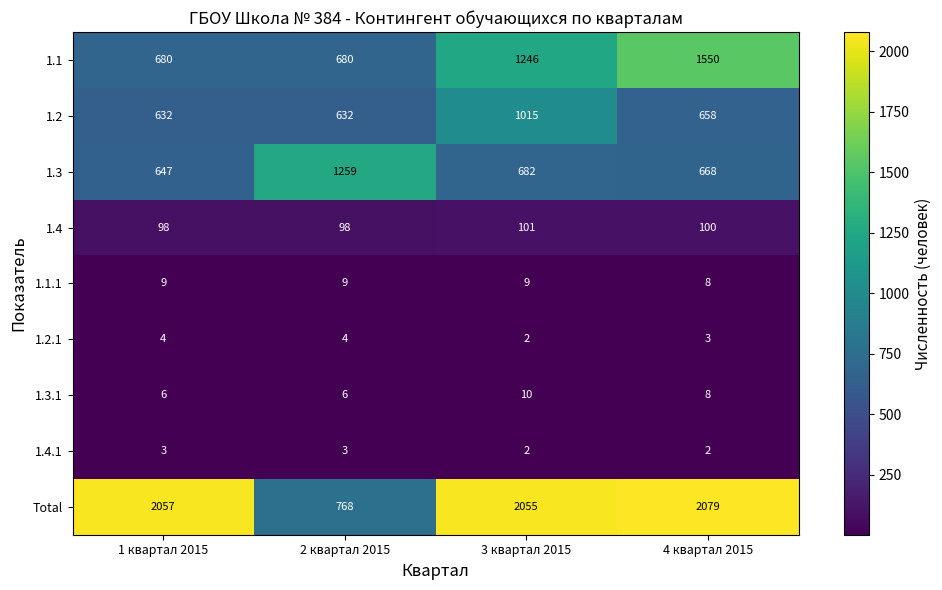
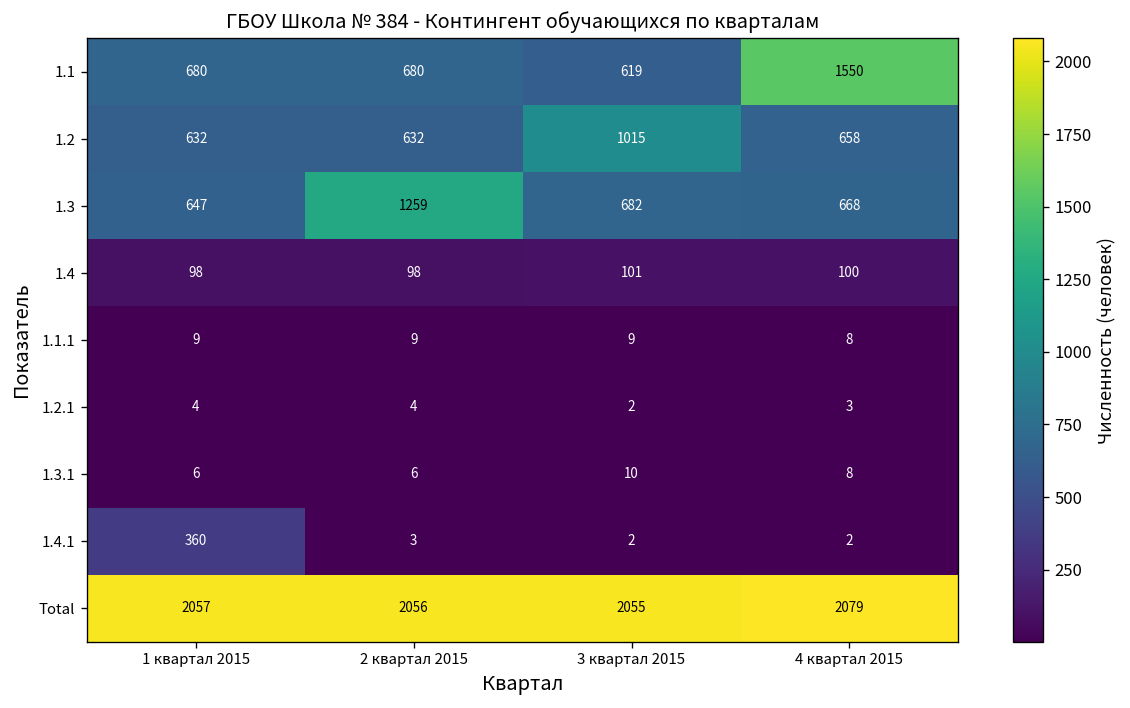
  {
    "1.1": {
      "1 квартал 2015": 680,
      "2 квартал 2015": 680,
-     "3 квартал 2015": 1246,
+     "3 квартал 2015": 619,
      "4 квартал 2015": 1550
    },
    "1.2": {
      "1 квартал 2015": 632,
      "2 квартал 2015": 632,
      "3 квартал 2015": 1015,
      "4 квартал 2015": 658
    },
    "1.3": {
      "1 квартал 2015": 647,
      "2 квартал 2015": 1259,
      "3 квартал 2015": 682,
      "4 квартал 2015": 668
    },
    "1.4": {
      "1 квартал 2015": 98,
      "2 квартал 2015": 98,
      "3 квартал 2015": 101,
      "4 квартал 2015": 100
    },
    "1.1.1": {
      "1 квартал 2015": 9,
      "2 квартал 2015": 9,
      "3 квартал 2015": 9,
      "4 квартал 2015": 8
    },
    "1.2.1": {
      "1 квартал 2015": 4,
      "2 квартал 2015": 4,
      "3 квартал 2015": 2,
      "4 квартал 2015": 3
    },
    "1.3.1": {
      "1 квартал 2015": 6,
      "2 квартал 2015": 6,
      "3 квартал 2015": 10,
      "4 квартал 2015": 8
    },
    "1.4.1": {
-     "1 квартал 2015": 3,
+     "1 квартал 2015": 360,
      "2 квартал 2015": 3,
      "3 квартал 2015": 2,
      "4 квартал 2015": 2
    },
    "Total": {
      "1 квартал 2015": 2057,
-     "2 квартал 2015": 768,
+     "2 квартал 2015": 2056,
      "3 квартал 2015": 2055,
      "4 квартал 2015": 2079
    }
  }
